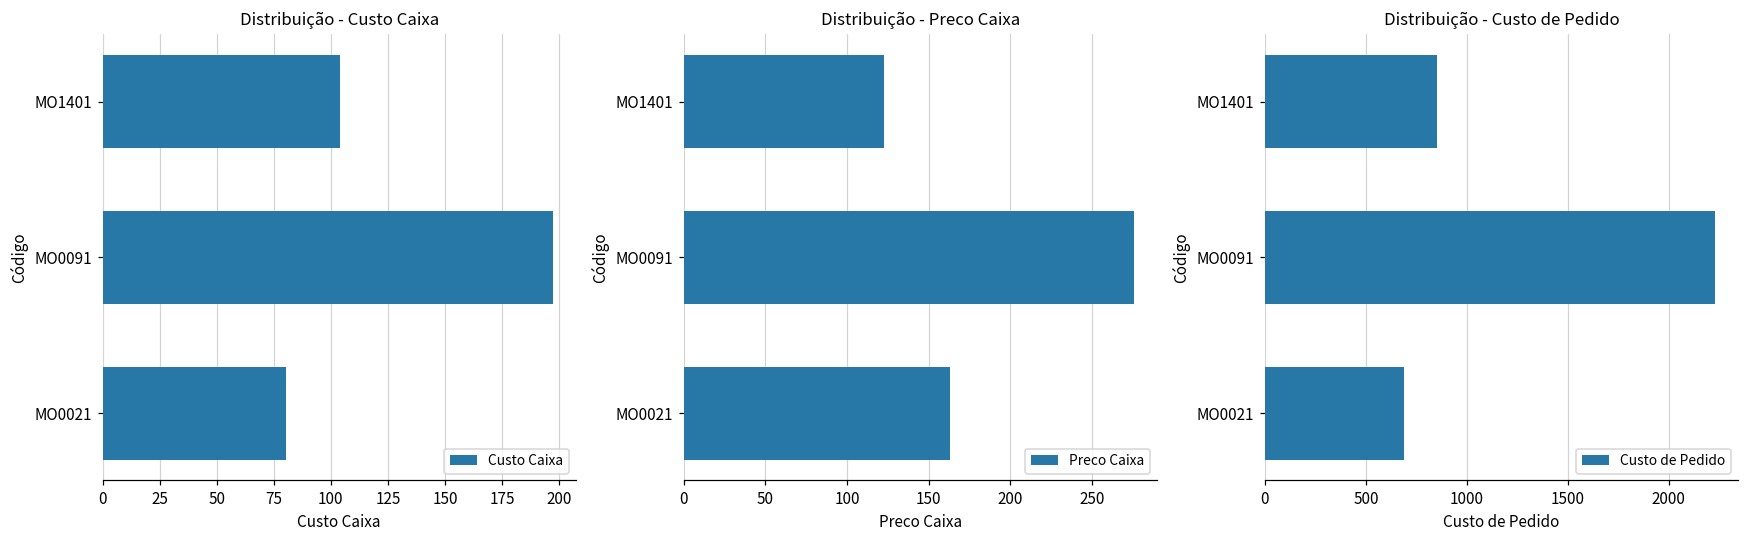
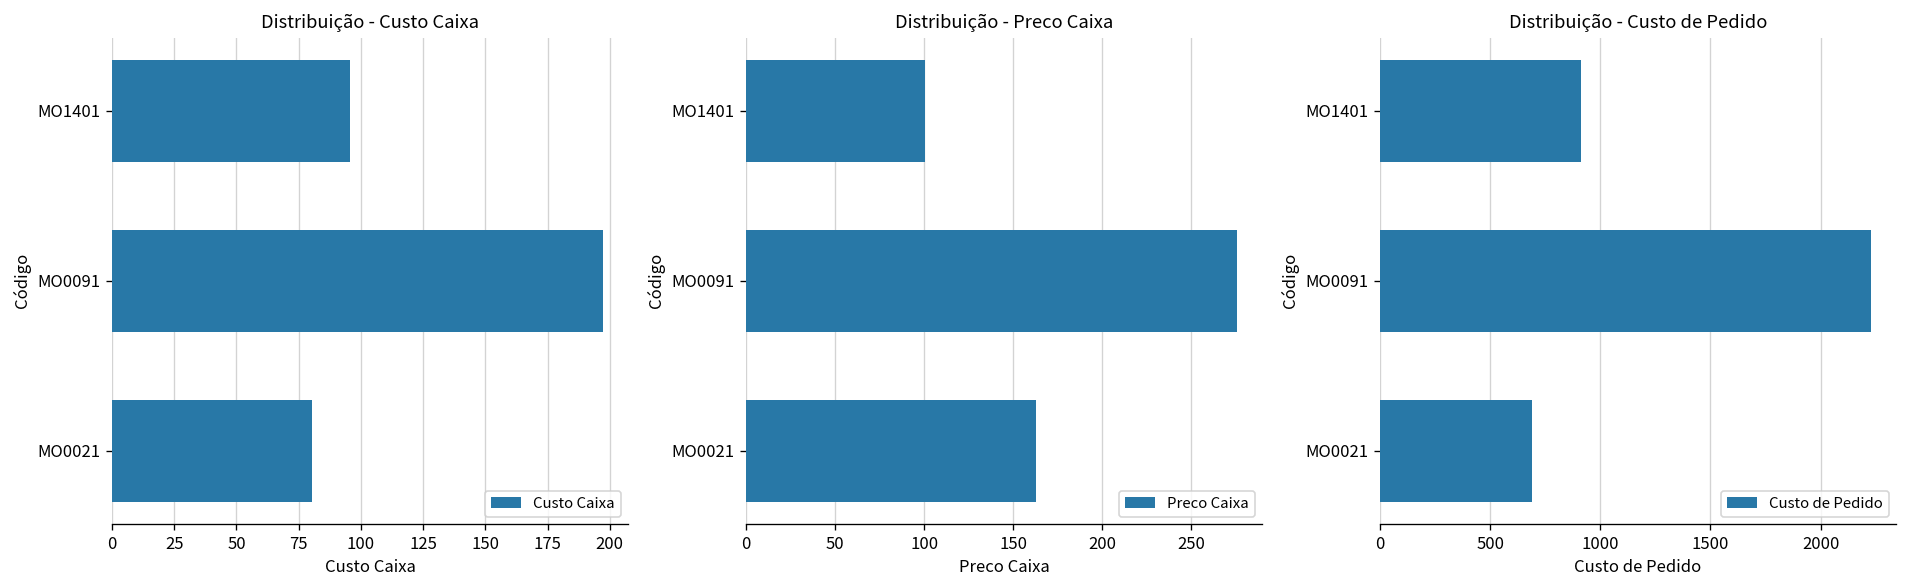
  {
    "Distribuição - Custo Caixa": {
-     "MO1401": 104,
+     "MO1401": 96,
      "MO0091": 197,
      "MO0021": 80
    },
    "Distribuição - Preco Caixa": {
-     "MO1401": 123,
+     "MO1401": 101,
      "MO0091": 276,
      "MO0021": 163
    },
    "Distribuição - Custo de Pedido": {
-     "MO1401": 850,
+     "MO1401": 910,
      "MO0091": 2230,
      "MO0021": 690
    }
  }
